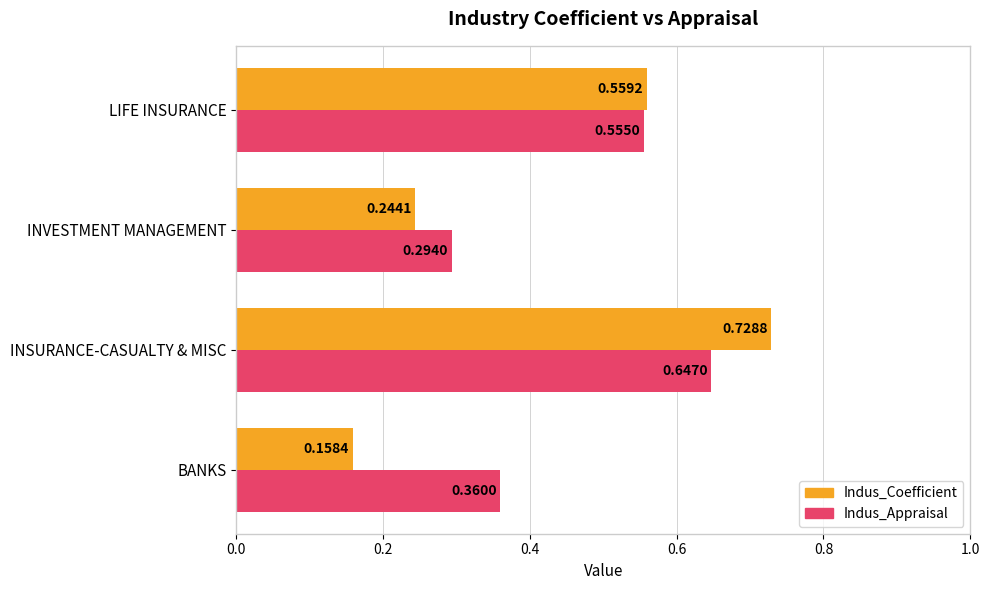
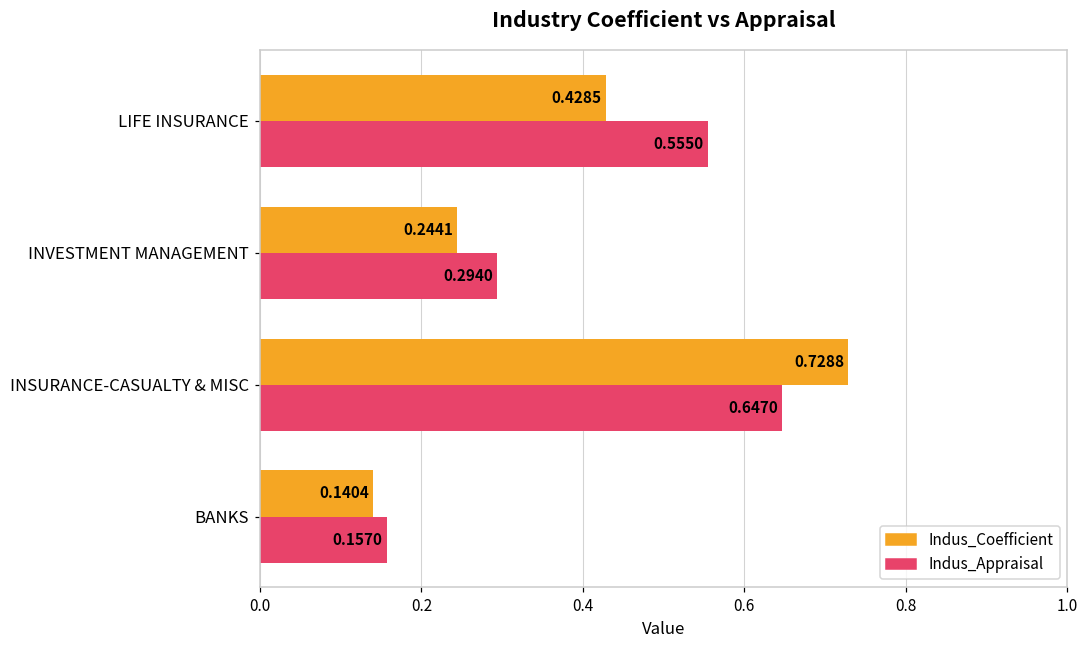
  {
    "Indus_Coefficient": {
-     "LIFE INSURANCE": 0.5592,
+     "LIFE INSURANCE": 0.4285,
      "INVESTMENT MANAGEMENT": 0.2441,
      "INSURANCE-CASUALTY & MISC": 0.7288,
-     "BANKS": 0.1584
+     "BANKS": 0.1404
    },
    "Indus_Appraisal": {
      "LIFE INSURANCE": 0.5550,
      "INVESTMENT MANAGEMENT": 0.2940,
      "INSURANCE-CASUALTY & MISC": 0.6470,
-     "BANKS": 0.3600
+     "BANKS": 0.1570
    }
  }
